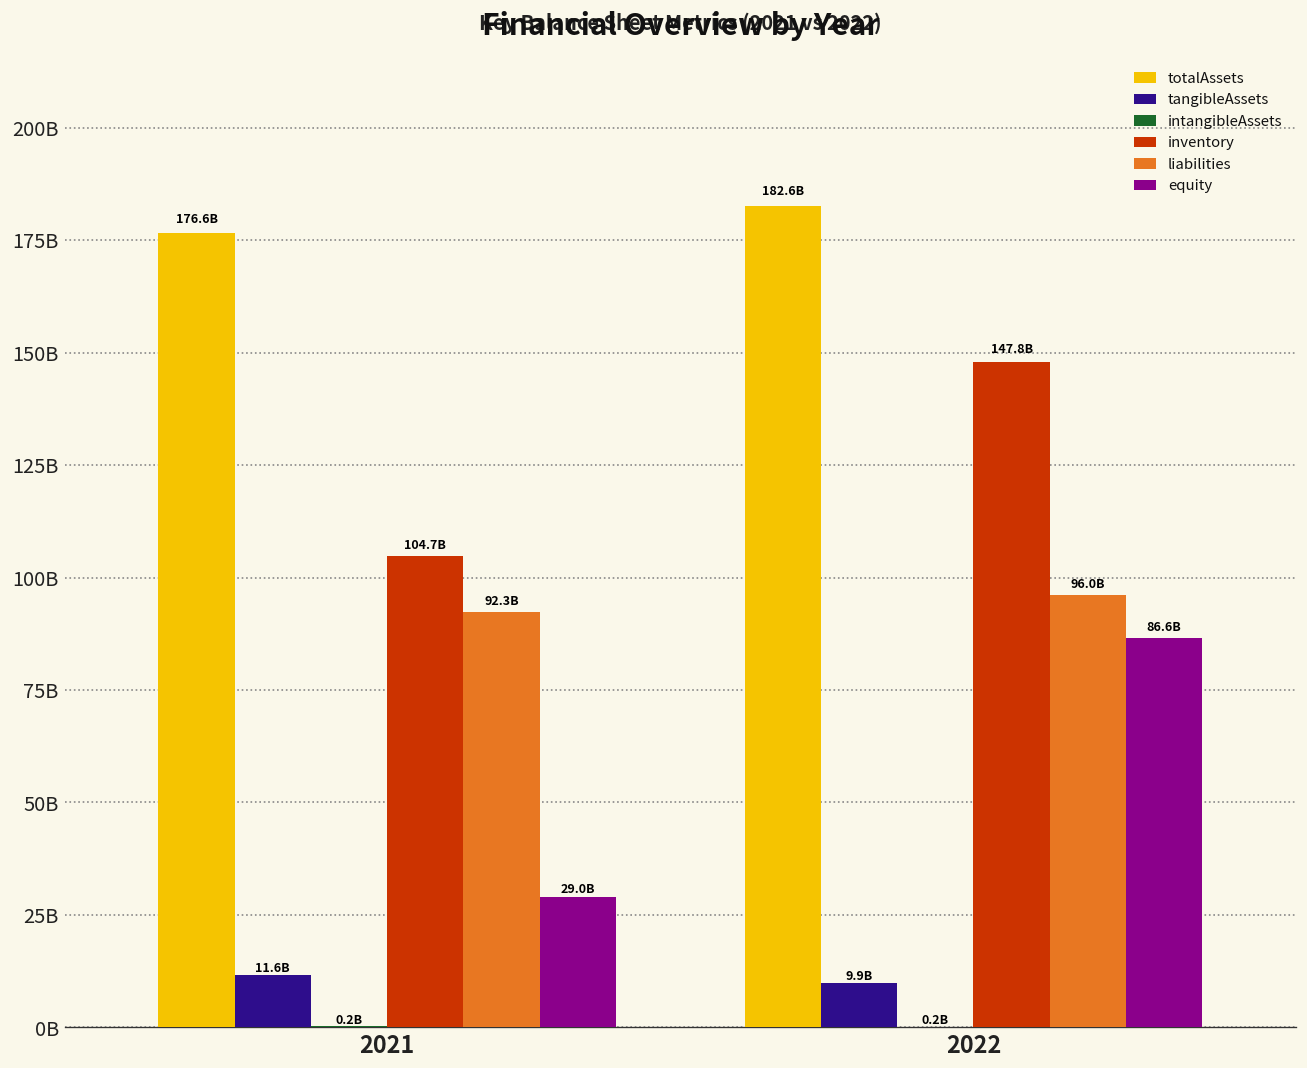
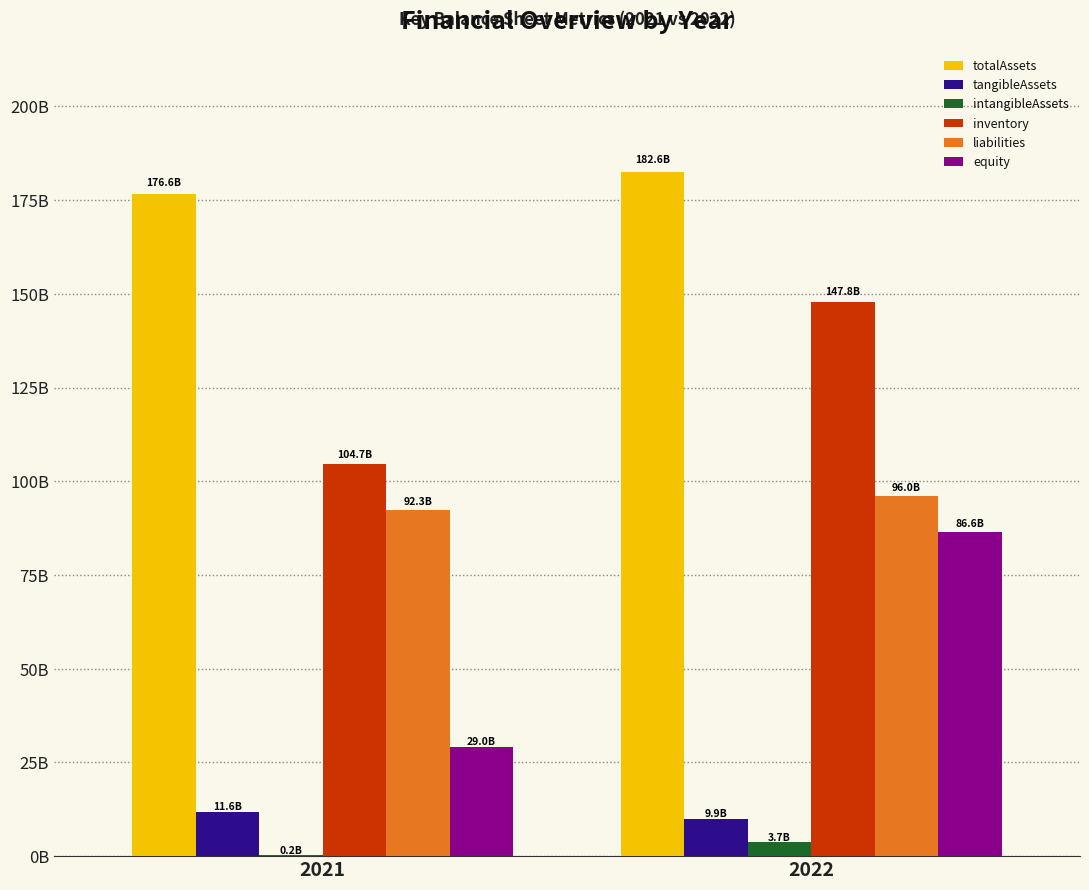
  {
    "totalAssets": {
      "2021": "176.6B",
      "2022": "182.6B"
    },
    "tangibleAssets": {
      "2021": "11.6B",
      "2022": "9.9B"
    },
    "intangibleAssets": {
      "2021": "0.2B",
-     "2022": "0.2B"
+     "2022": "3.7B"
    },
    "inventory": {
      "2021": "104.7B",
      "2022": "147.8B"
    },
    "liabilities": {
      "2021": "92.3B",
      "2022": "96.0B"
    },
    "equity": {
      "2021": "29.0B",
      "2022": "86.6B"
    }
  }
